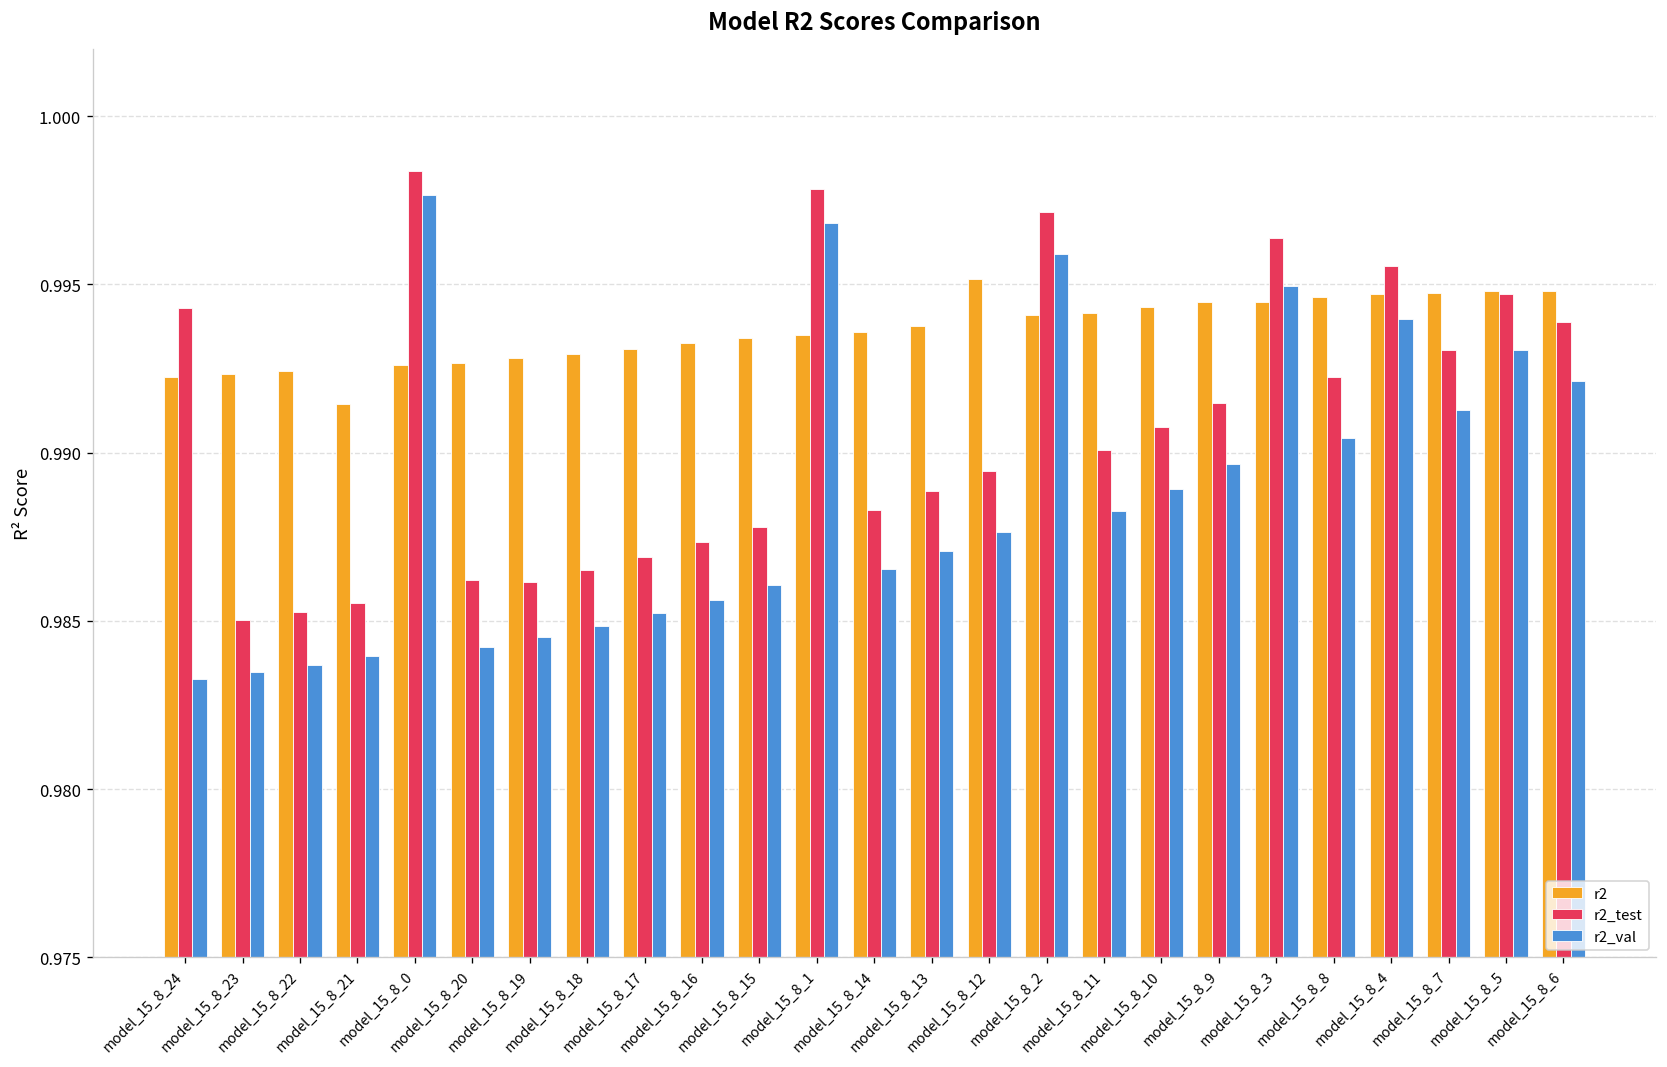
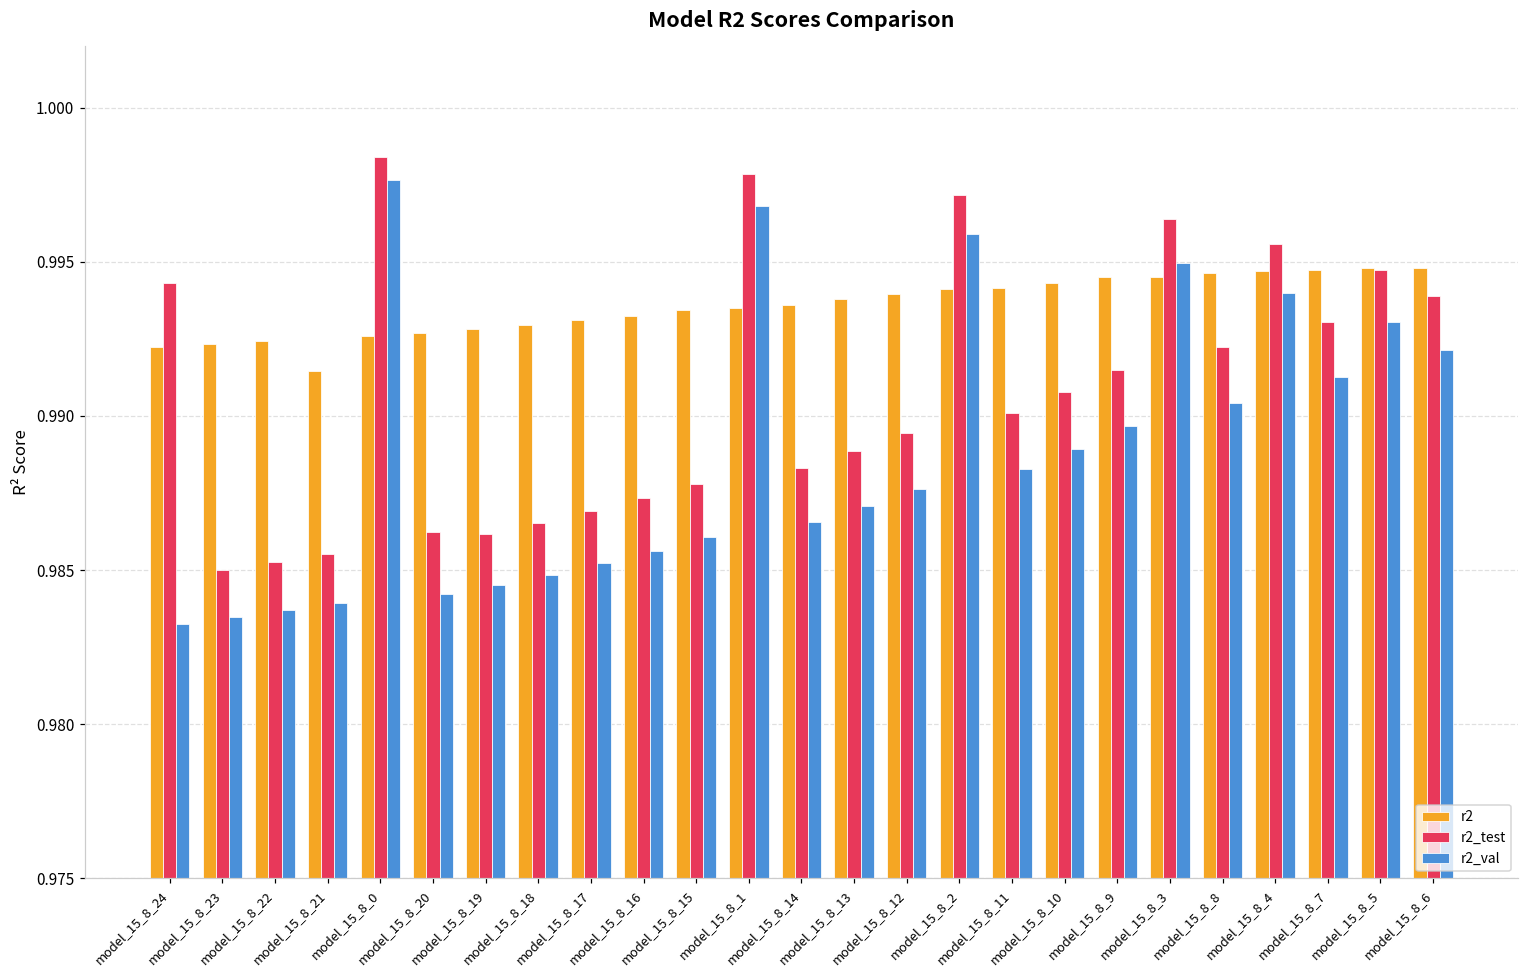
  {
    "r2": {
      "model_15_8_24": 0.9922,
      "model_15_8_23": 0.9923,
      "model_15_8_22": 0.9924,
      "model_15_8_21": 0.9915,
      "model_15_8_0": 0.9926,
      "model_15_8_20": 0.9927,
      "model_15_8_19": 0.9928,
      "model_15_8_18": 0.9929,
      "model_15_8_17": 0.9931,
      "model_15_8_16": 0.9933,
      "model_15_8_15": 0.9934,
      "model_15_8_1": 0.9935,
      "model_15_8_14": 0.9936,
      "model_15_8_13": 0.9938,
-     "model_15_8_12": 0.9952,
+     "model_15_8_12": 0.9940,
      "model_15_8_2": 0.9941,
      "model_15_8_11": 0.9941,
      "model_15_8_10": 0.9943,
      "model_15_8_9": 0.9945,
      "model_15_8_3": 0.9945,
      "model_15_8_8": 0.9946,
      "model_15_8_4": 0.9947,
      "model_15_8_7": 0.9947,
      "model_15_8_5": 0.9948,
      "model_15_8_6": 0.9948
    },
    "r2_test": {
      "model_15_8_24": 0.9943,
      "model_15_8_23": 0.9850,
      "model_15_8_22": 0.9853,
      "model_15_8_21": 0.9855,
      "model_15_8_0": 0.9984,
      "model_15_8_20": 0.9862,
      "model_15_8_19": 0.9862,
      "model_15_8_18": 0.9865,
      "model_15_8_17": 0.9869,
      "model_15_8_16": 0.9873,
      "model_15_8_15": 0.9878,
      "model_15_8_1": 0.9978,
      "model_15_8_14": 0.9883,
      "model_15_8_13": 0.9889,
      "model_15_8_12": 0.9894,
      "model_15_8_2": 0.9972,
      "model_15_8_11": 0.9901,
      "model_15_8_10": 0.9908,
      "model_15_8_9": 0.9915,
      "model_15_8_3": 0.9964,
      "model_15_8_8": 0.9922,
      "model_15_8_4": 0.9956,
      "model_15_8_7": 0.9930,
      "model_15_8_5": 0.9947,
      "model_15_8_6": 0.9939
    },
    "r2_val": {
      "model_15_8_24": 0.9833,
      "model_15_8_23": 0.9835,
      "model_15_8_22": 0.9837,
      "model_15_8_21": 0.9839,
      "model_15_8_0": 0.9976,
      "model_15_8_20": 0.9842,
      "model_15_8_19": 0.9845,
      "model_15_8_18": 0.9849,
      "model_15_8_17": 0.9852,
      "model_15_8_16": 0.9856,
      "model_15_8_15": 0.9861,
      "model_15_8_1": 0.9968,
      "model_15_8_14": 0.9865,
      "model_15_8_13": 0.9871,
      "model_15_8_12": 0.9876,
      "model_15_8_2": 0.9959,
      "model_15_8_11": 0.9883,
      "model_15_8_10": 0.9889,
      "model_15_8_9": 0.9897,
      "model_15_8_3": 0.9949,
      "model_15_8_8": 0.9904,
      "model_15_8_4": 0.9940,
      "model_15_8_7": 0.9913,
      "model_15_8_5": 0.9930,
      "model_15_8_6": 0.9921
    }
  }
